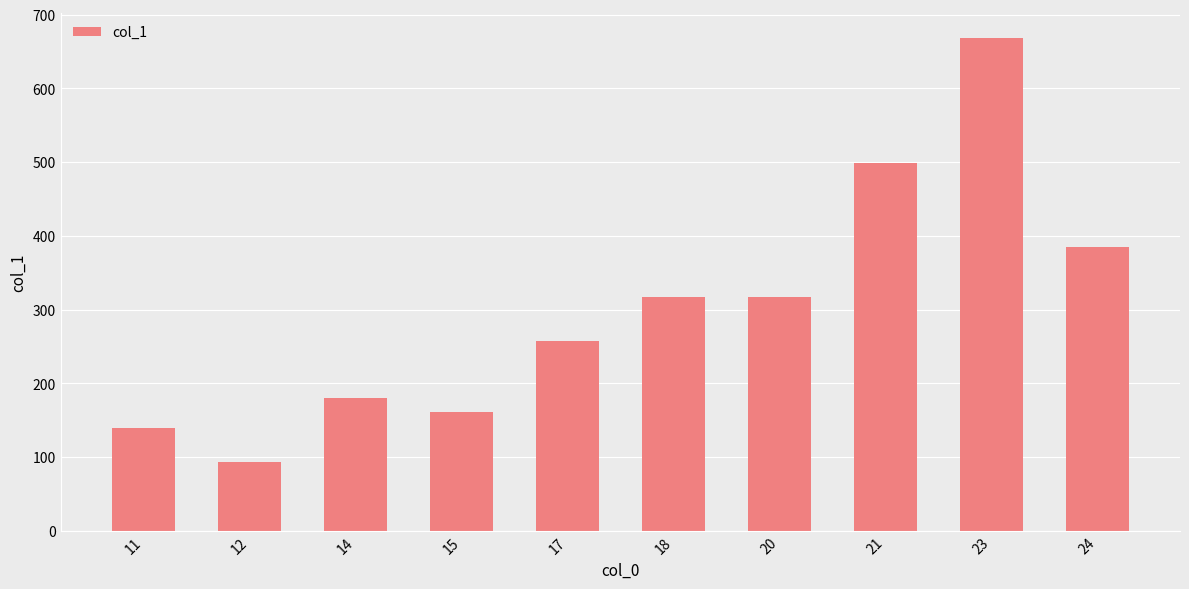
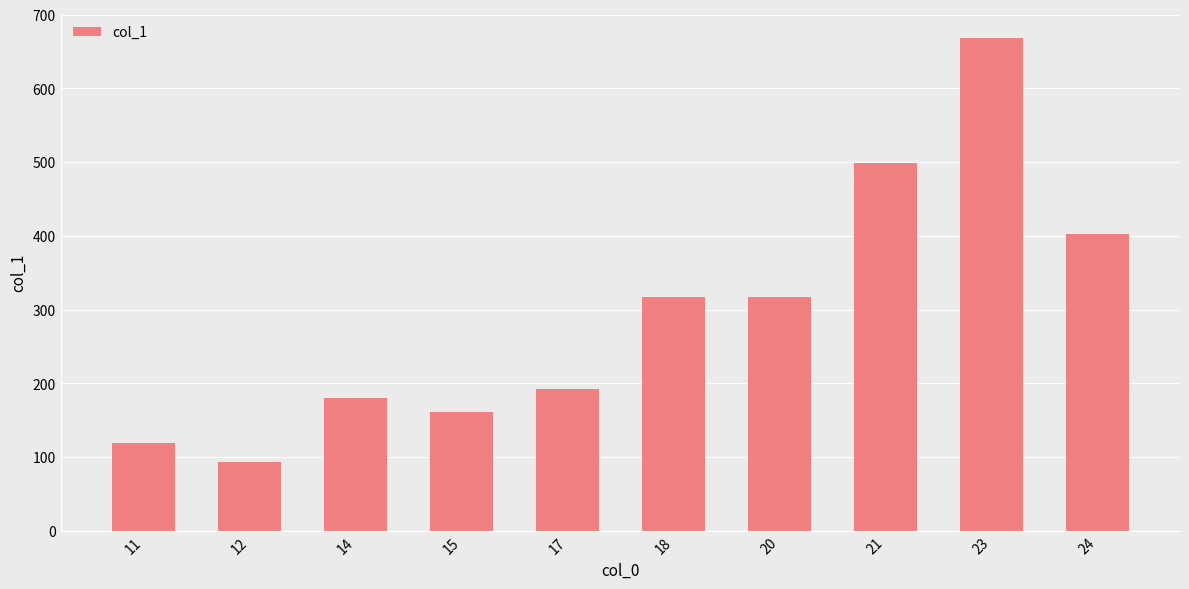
  {
-   "11": 140,
+   "11": 120,
    "12": 90,
    "14": 180,
    "15": 160,
-   "17": 260,
+   "17": 190,
    "18": 320,
    "20": 320,
    "21": 500,
    "23": 670,
-   "24": 390
+   "24": 400
  }
